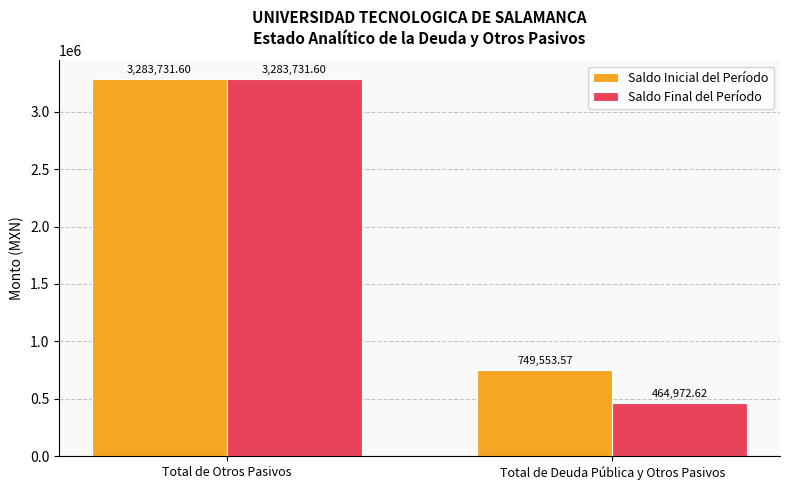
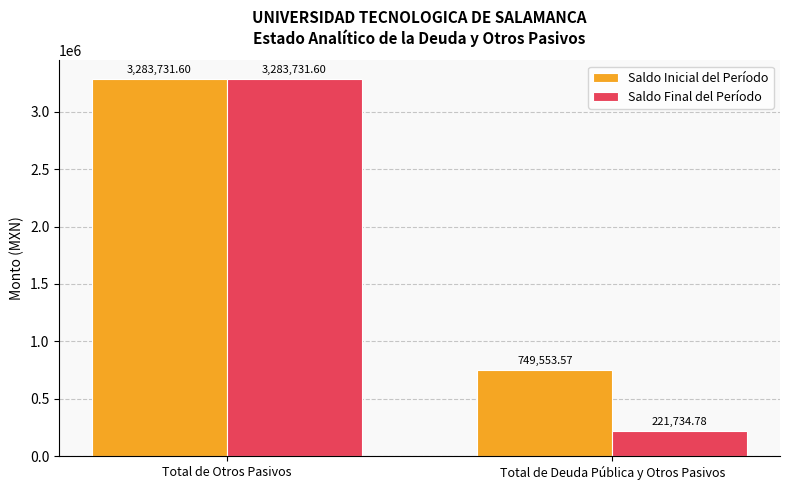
  {
    "Saldo Inicial del Período": {
      "Total de Otros Pasivos": "3,283,731.60",
      "Total de Deuda Pública y Otros Pasivos": "749,553.57"
    },
    "Saldo Final del Período": {
      "Total de Otros Pasivos": "3,283,731.60",
-     "Total de Deuda Pública y Otros Pasivos": "464,972.62"
+     "Total de Deuda Pública y Otros Pasivos": "221,734.78"
    }
  }
